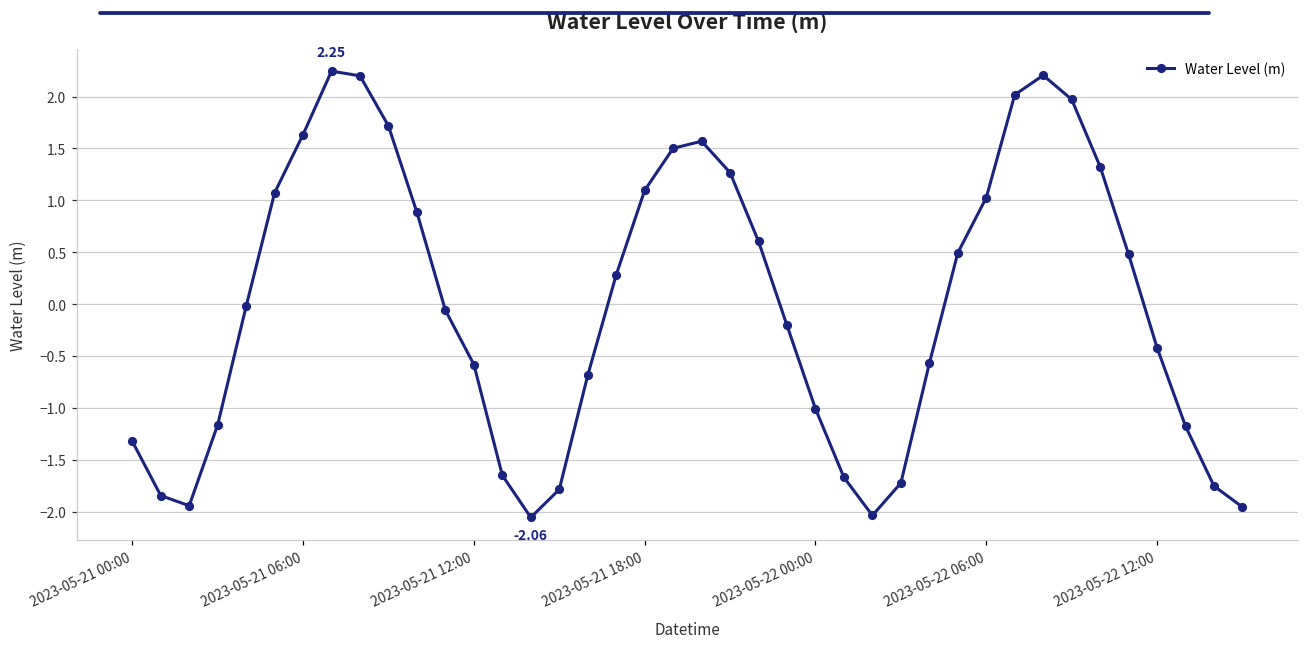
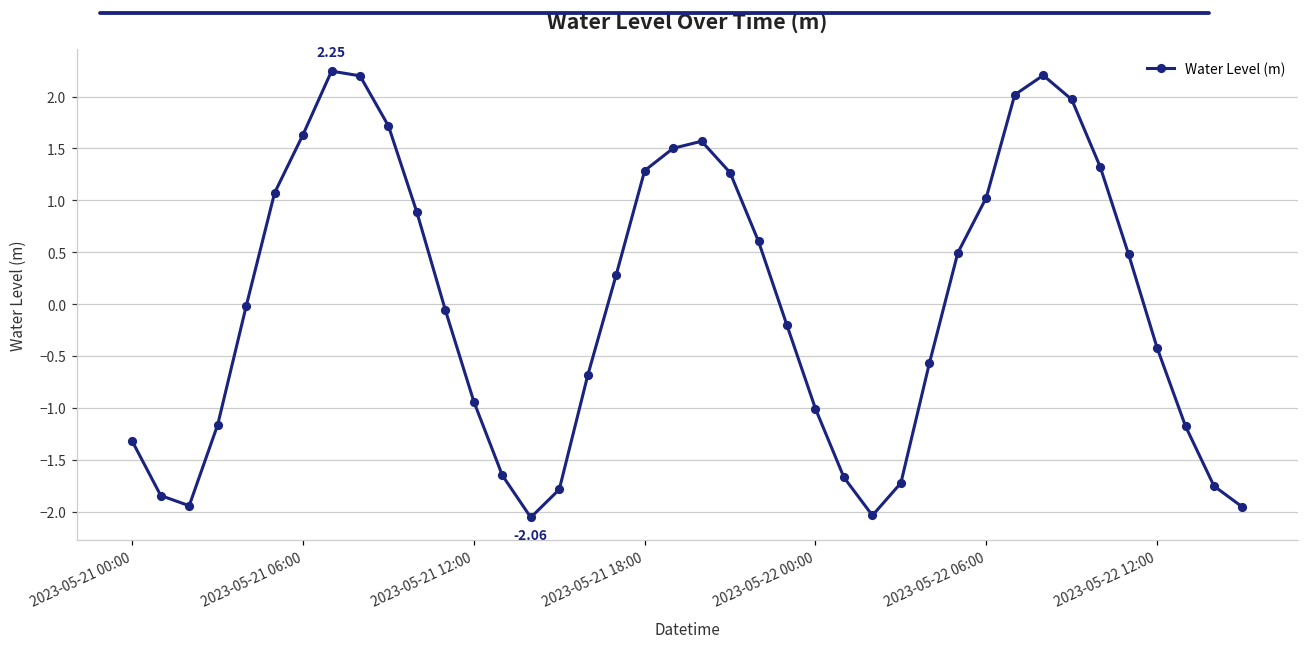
  {
    "2023-05-21 00:00": -1.3,
    "2023-05-21 06:00": 1.6,
-   "2023-05-21 12:00": -0.6,
-   "2023-05-21 18:00": 1.1,
+   "2023-05-21 12:00": -0.9,
+   "2023-05-21 18:00": 1.3,
    "2023-05-22 00:00": -1.0,
    "2023-05-22 06:00": 1.0,
    "2023-05-22 12:00": -0.4
  }
